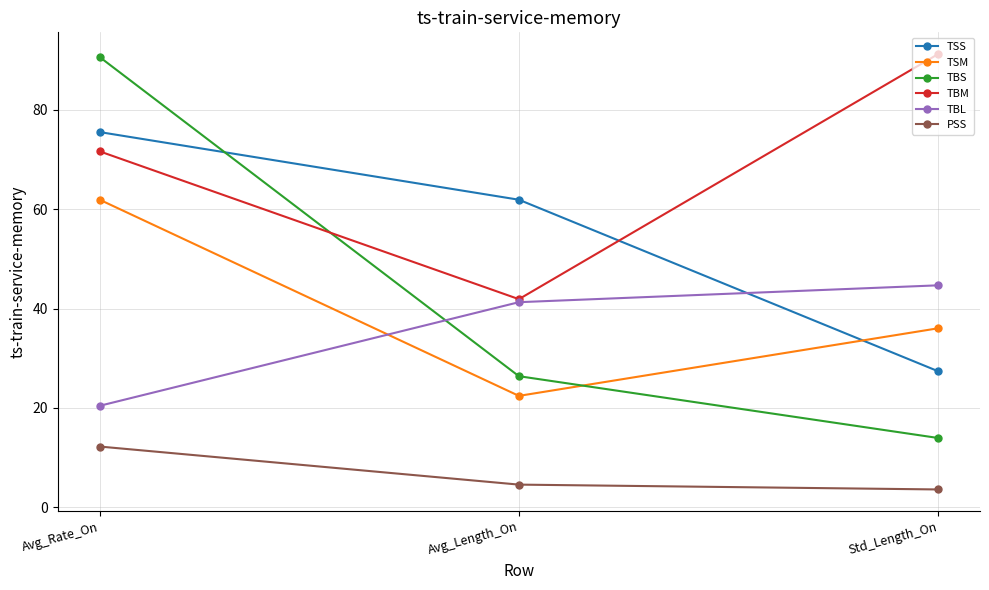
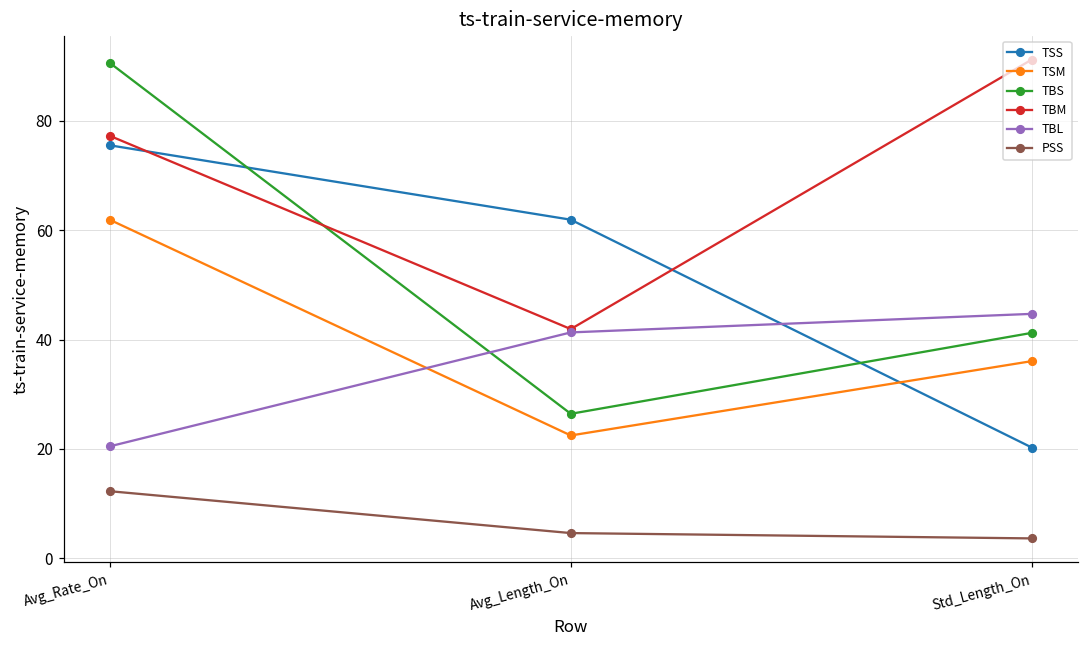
  {
    "TSS": {
      "Avg_Rate_On": 76,
      "Avg_Length_On": 62,
-     "Std_Length_On": 27
+     "Std_Length_On": 20
    },
    "TSM": {
      "Avg_Rate_On": 62,
      "Avg_Length_On": 22,
      "Std_Length_On": 36
    },
    "TBS": {
      "Avg_Rate_On": 91,
      "Avg_Length_On": 26,
-     "Std_Length_On": 14
+     "Std_Length_On": 41
    },
    "TBM": {
-     "Avg_Rate_On": 72,
+     "Avg_Rate_On": 77,
      "Avg_Length_On": 42
    },
    "TBL": {
      "Avg_Rate_On": 20,
      "Avg_Length_On": 41,
      "Std_Length_On": 45
    },
    "PSS": {
      "Avg_Rate_On": 12,
      "Avg_Length_On": 5,
      "Std_Length_On": 4
    }
  }
